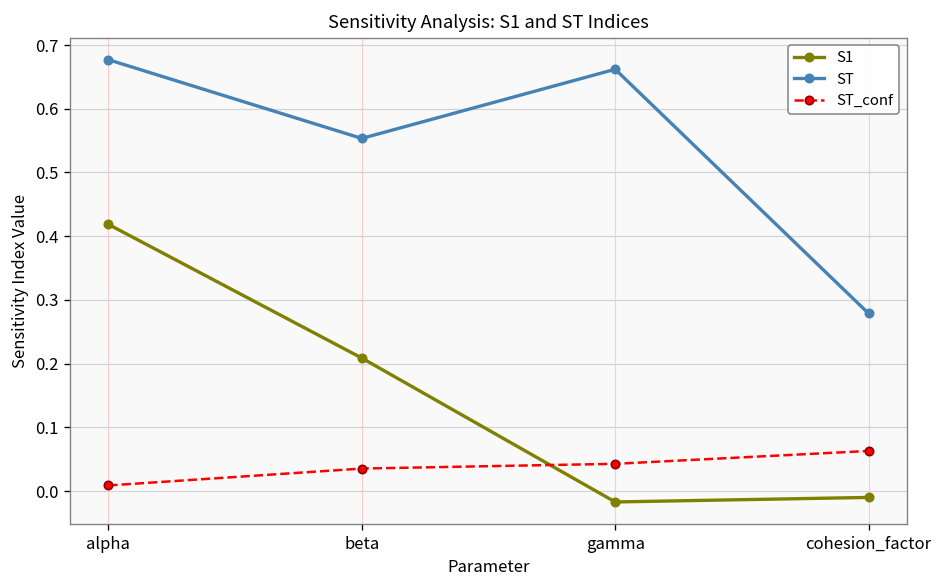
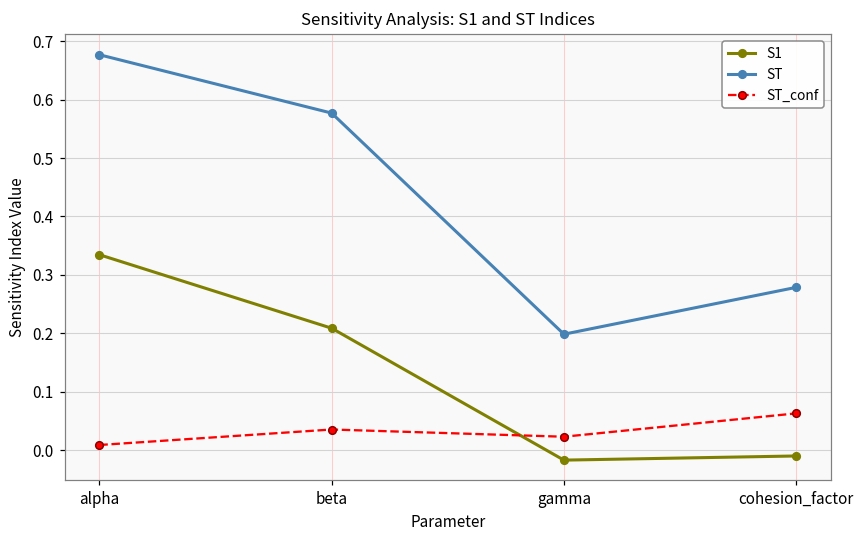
  {
    "S1": {
-     "alpha": 0.42,
+     "alpha": 0.33,
      "beta": 0.21,
      "gamma": -0.02,
      "cohesion_factor": -0.01
    },
    "ST": {
      "alpha": 0.68,
-     "beta": 0.55,
-     "gamma": 0.66,
+     "beta": 0.58,
+     "gamma": 0.20,
      "cohesion_factor": 0.28
    },
    "ST_conf": {
      "alpha": 0.01,
      "beta": 0.04,
-     "gamma": 0.04,
+     "gamma": 0.02,
      "cohesion_factor": 0.06
    }
  }
